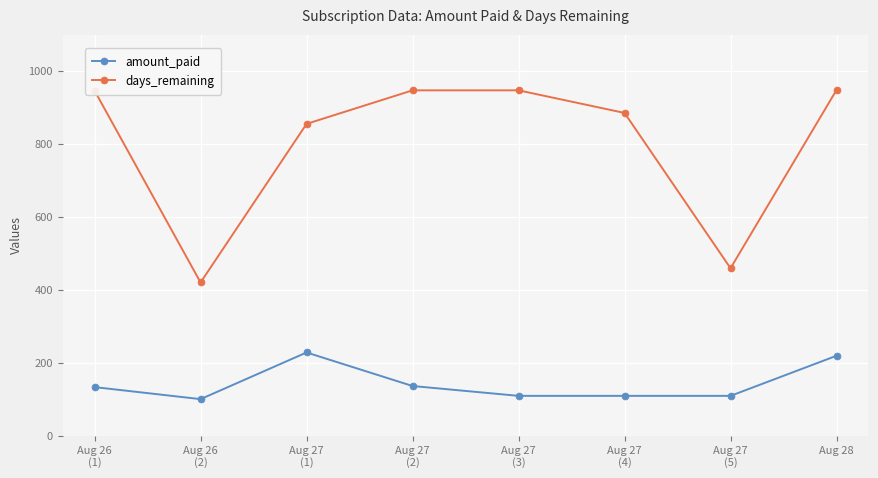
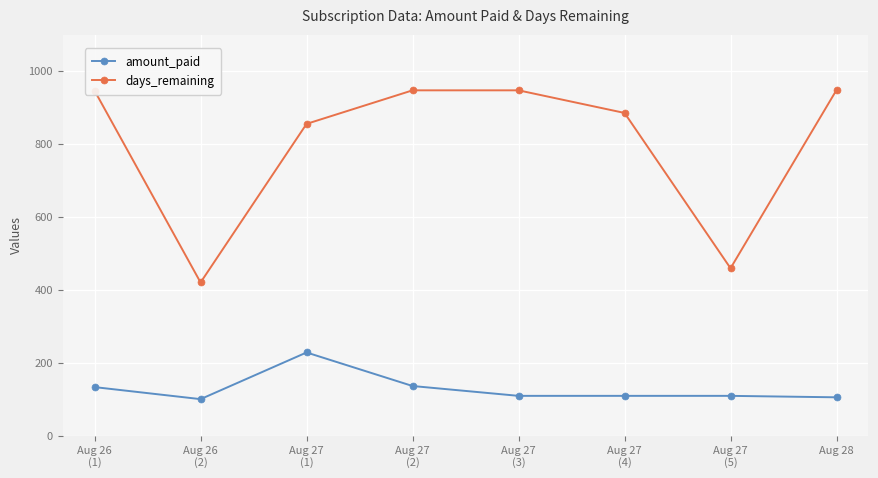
  {
    "amount_paid": {
      "Aug 26 (1)": 130,
      "Aug 26 (2)": 100,
      "Aug 27 (1)": 230,
      "Aug 27 (2)": 140,
      "Aug 27 (3)": 110,
      "Aug 27 (4)": 110,
      "Aug 27 (5)": 110,
-     "Aug 28": 220
+     "Aug 28": 110
    },
    "days_remaining": {
      "Aug 26 (2)": 420,
      "Aug 27 (1)": 860,
      "Aug 27 (2)": 950,
      "Aug 27 (3)": 950,
      "Aug 27 (4)": 890,
      "Aug 27 (5)": 460,
      "Aug 28": 950
    }
  }
